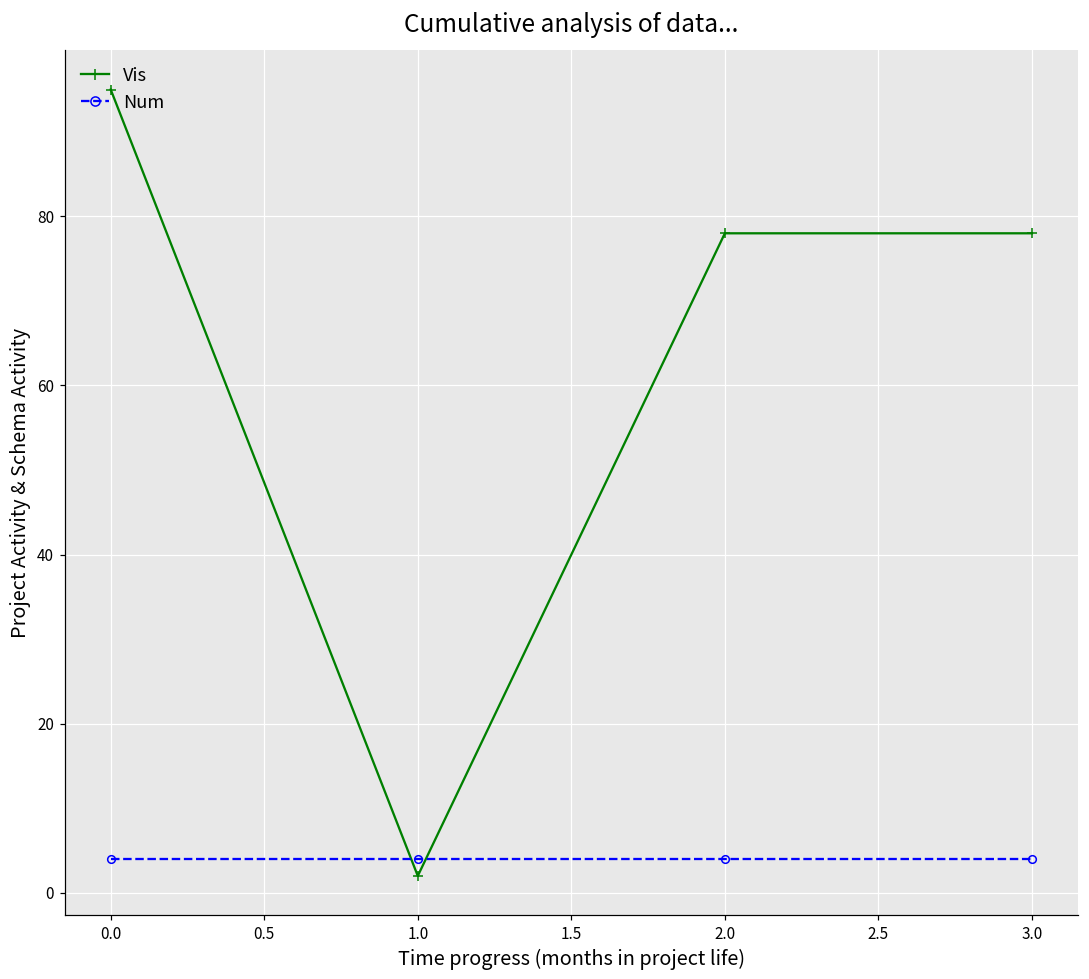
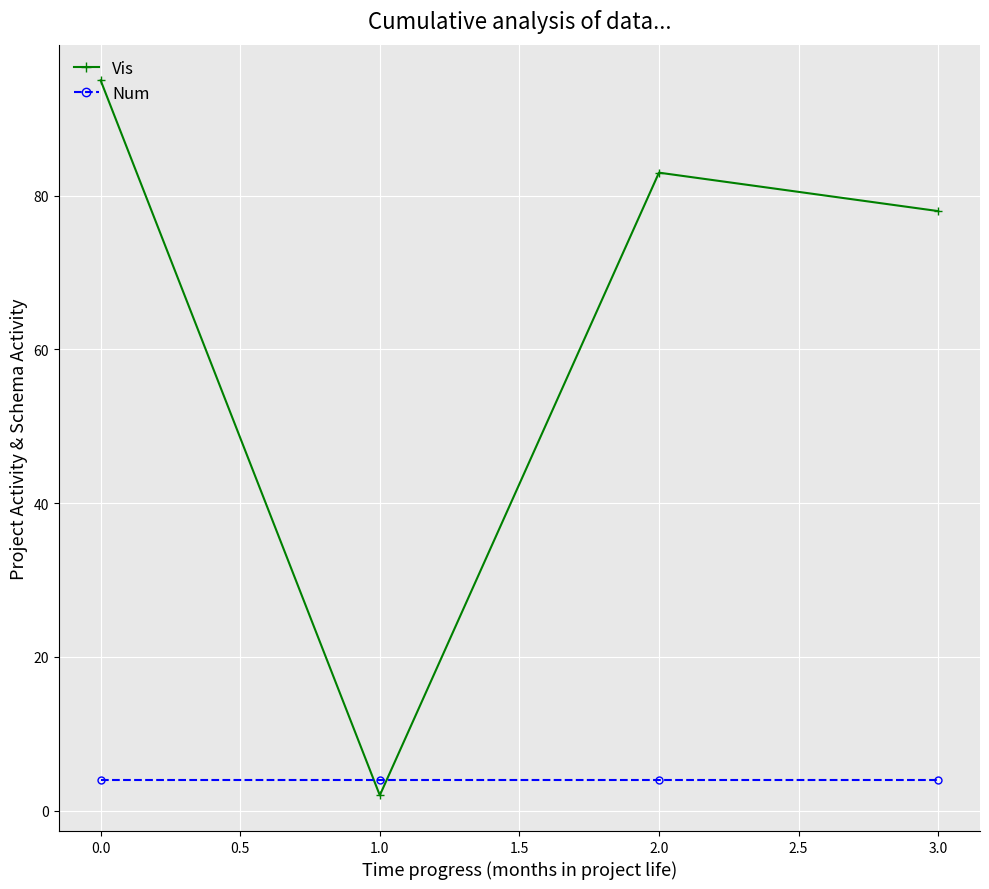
  {
    "Vis": {
      "0.0": 95,
      "1.0": 2,
-     "2.0": 78,
+     "2.0": 83,
      "3.0": 78
    },
    "Num": {
      "0.0": 4,
      "1.0": 4,
      "2.0": 4,
      "3.0": 4
    }
  }
